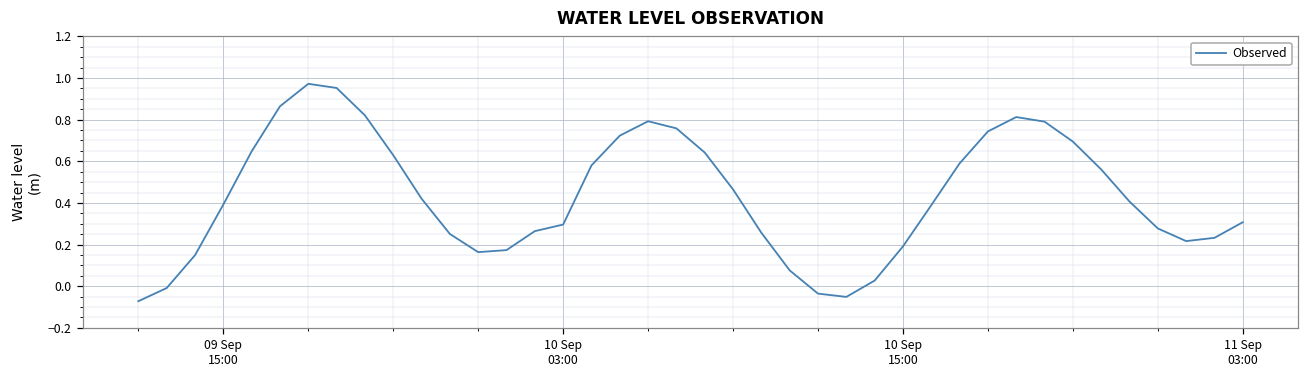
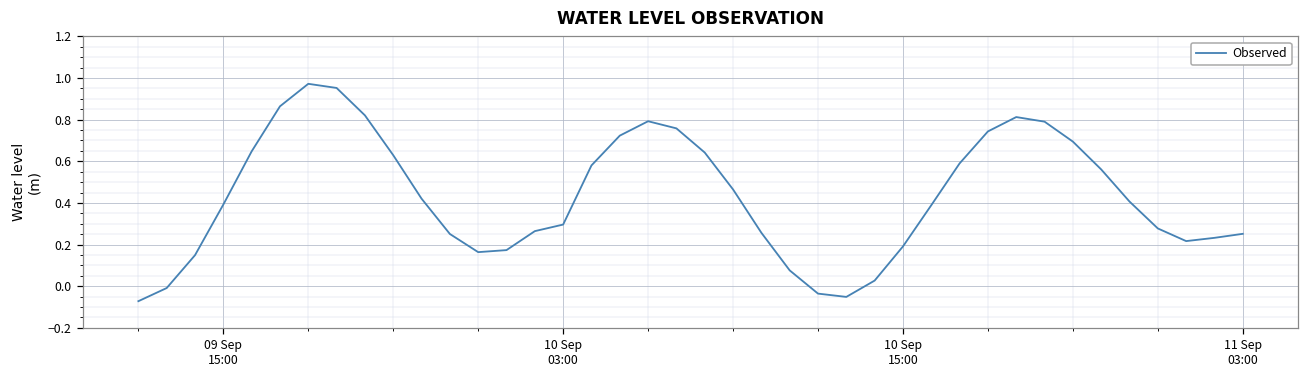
  {
    "09 Sep 15:00": 0.39,
    "10 Sep 03:00": 0.30,
    "10 Sep 15:00": 0.19,
-   "11 Sep 03:00": 0.31
+   "11 Sep 03:00": 0.25
  }
